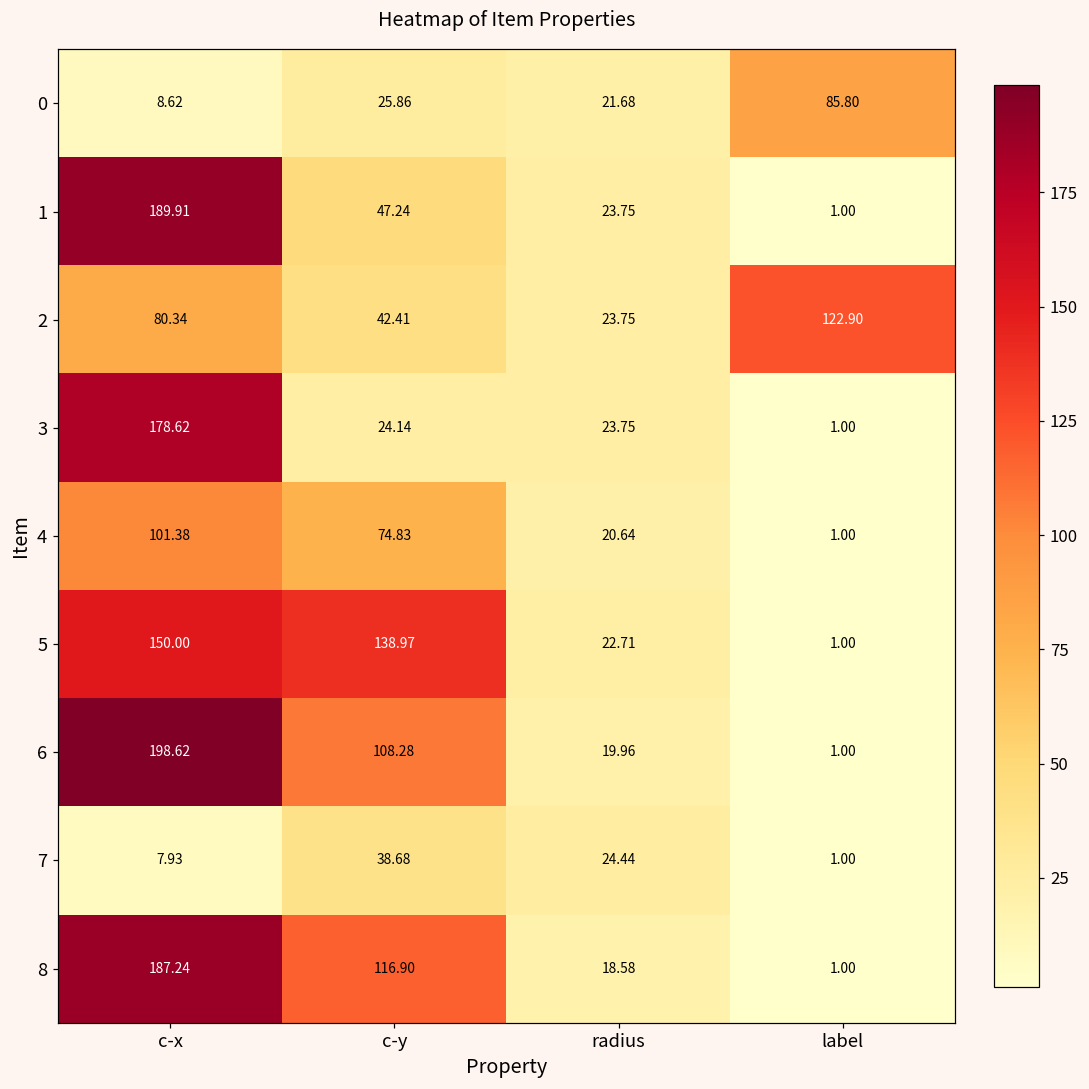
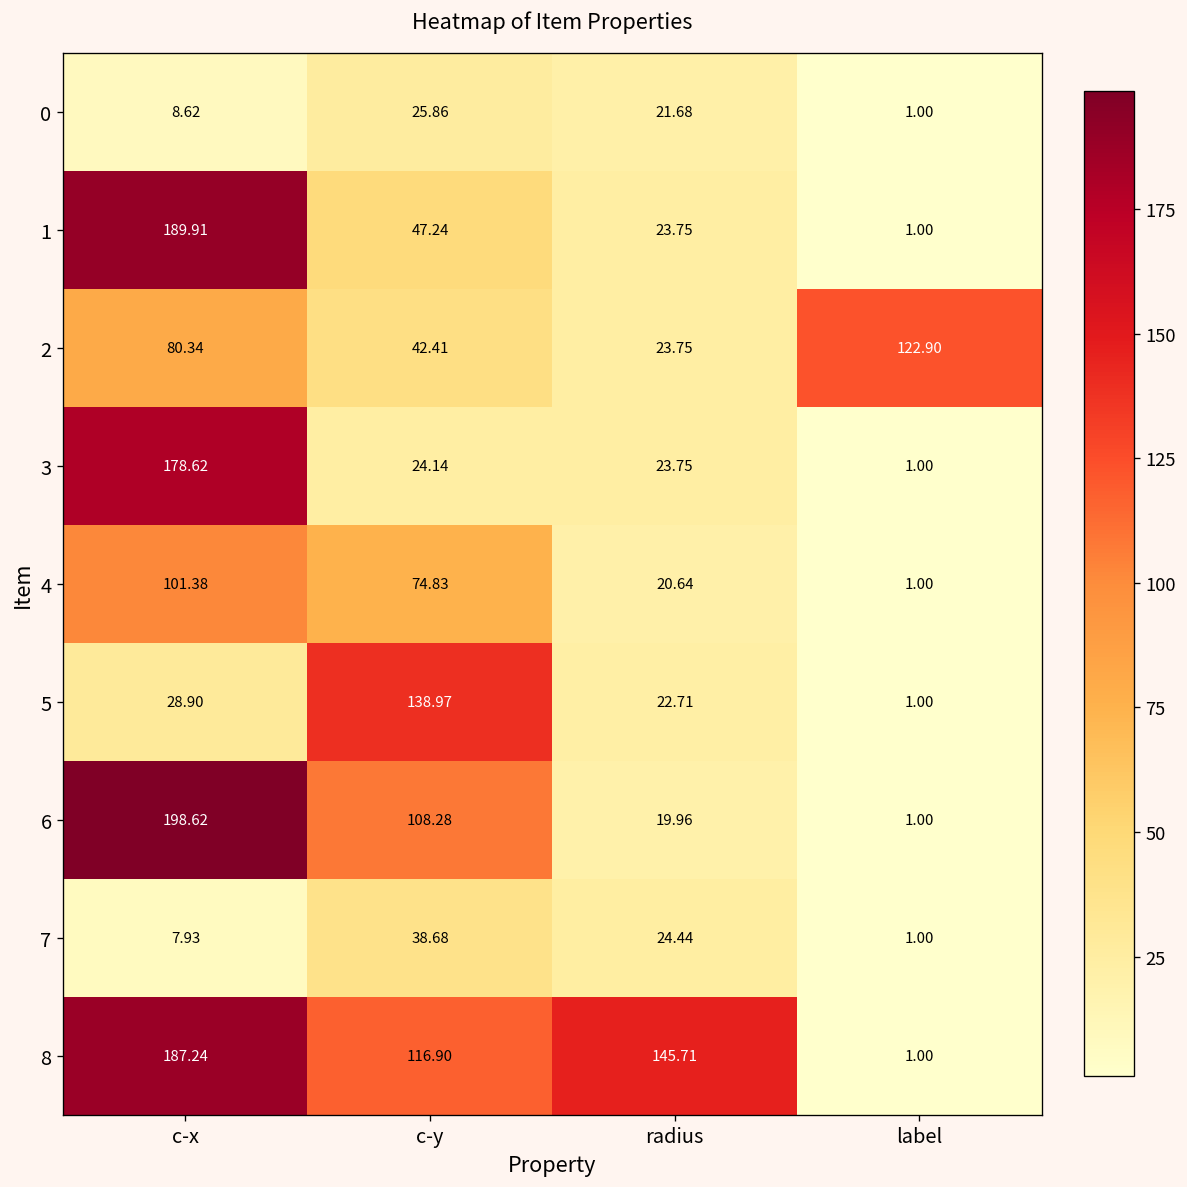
  {
    "0": {
      "c-x": 8.62,
      "c-y": 25.86,
      "radius": 21.68,
-     "label": 85.80
+     "label": 1.00
    },
    "1": {
      "c-x": 189.91,
      "c-y": 47.24,
      "radius": 23.75,
      "label": 1.00
    },
    "2": {
      "c-x": 80.34,
      "c-y": 42.41,
      "radius": 23.75,
      "label": 122.90
    },
    "3": {
      "c-x": 178.62,
      "c-y": 24.14,
      "radius": 23.75,
      "label": 1.00
    },
    "4": {
      "c-x": 101.38,
      "c-y": 74.83,
      "radius": 20.64,
      "label": 1.00
    },
    "5": {
-     "c-x": 150.00,
+     "c-x": 28.90,
      "c-y": 138.97,
      "radius": 22.71,
      "label": 1.00
    },
    "6": {
      "c-x": 198.62,
      "c-y": 108.28,
      "radius": 19.96,
      "label": 1.00
    },
    "7": {
      "c-x": 7.93,
      "c-y": 38.68,
      "radius": 24.44,
      "label": 1.00
    },
    "8": {
      "c-x": 187.24,
      "c-y": 116.90,
-     "radius": 18.58,
+     "radius": 145.71,
      "label": 1.00
    }
  }
